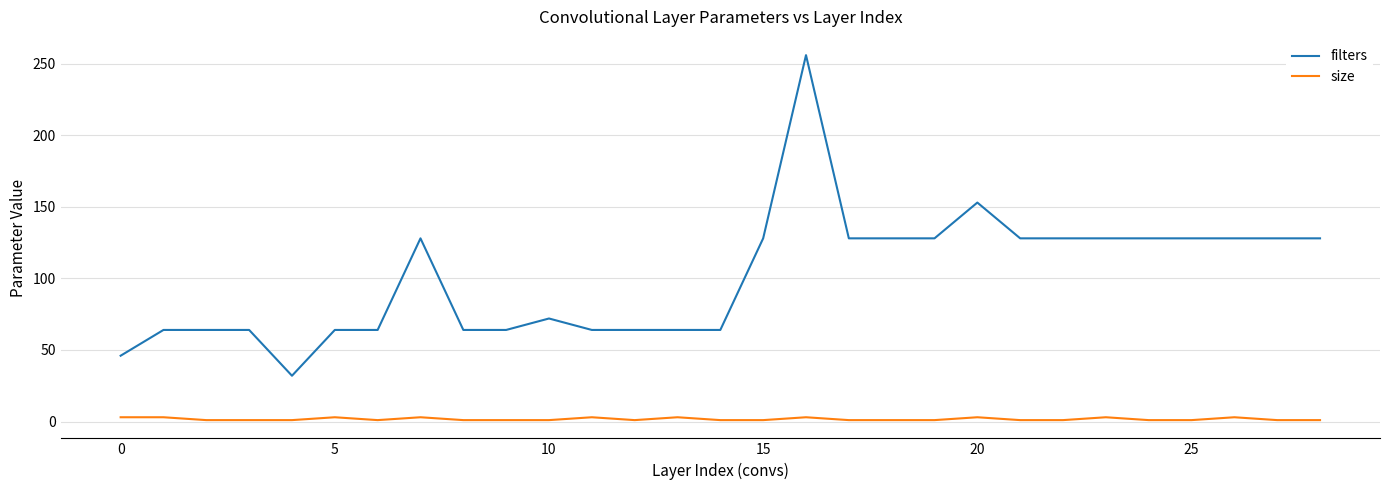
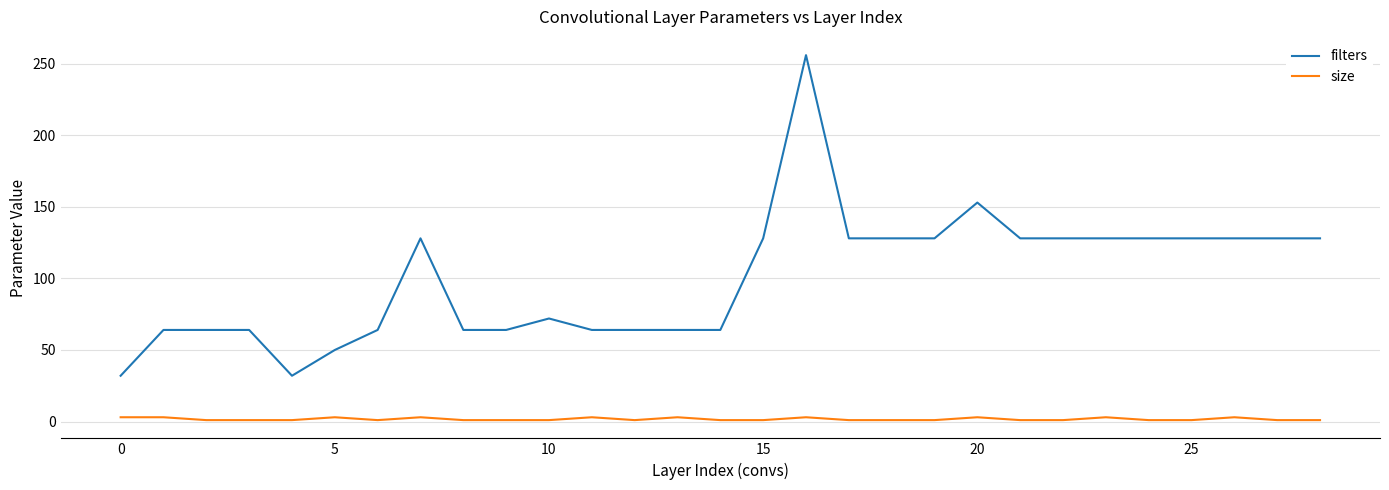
  {
    "filters": {
-     "0": 46,
-     "5": 64,
+     "0": 32,
+     "5": 50,
      "10": 72,
      "15": 128,
      "20": 153,
      "25": 128
    },
    "size": {
      "0": 3,
      "5": 3,
      "10": 1,
      "15": 1,
      "20": 3,
      "25": 1
    }
  }
